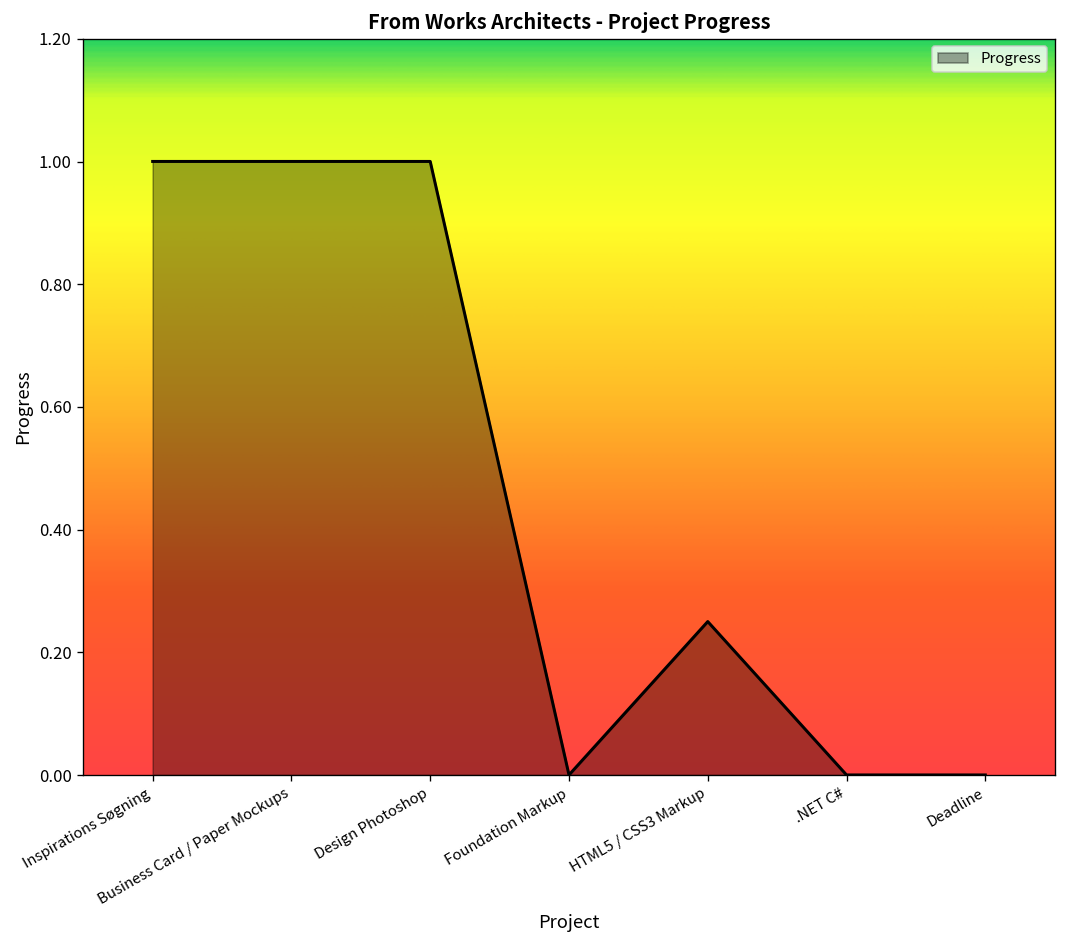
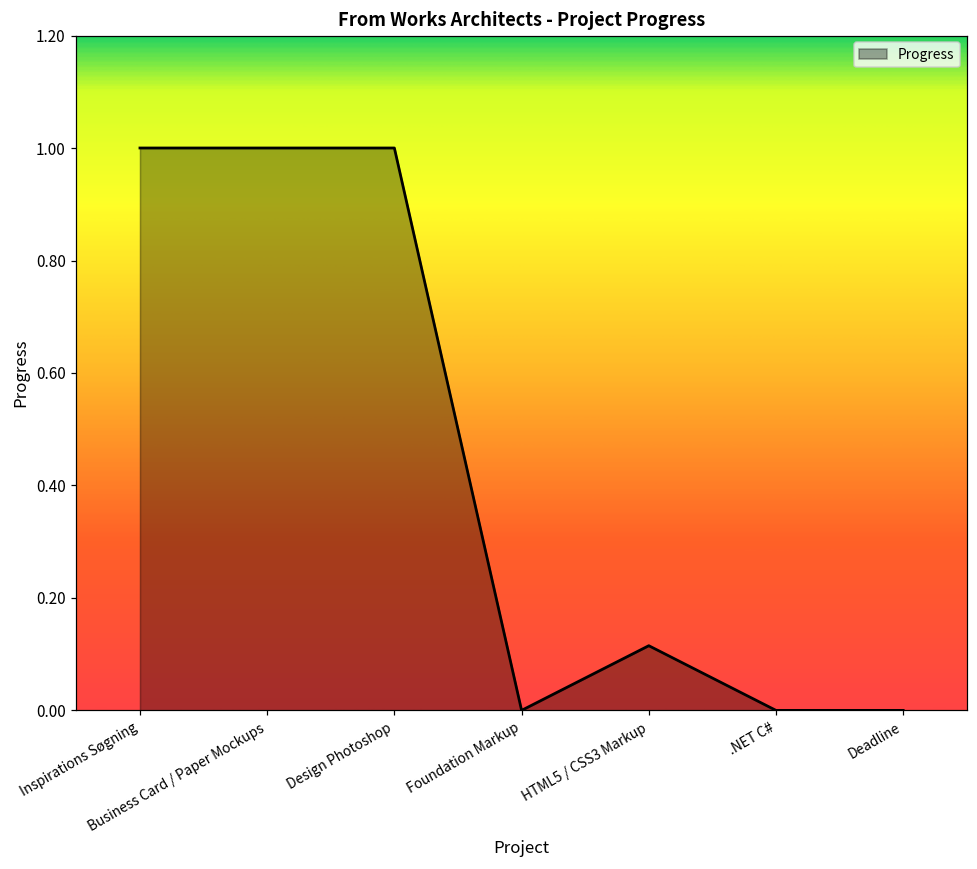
  {
    "Inspirations Søgning": 1.00,
    "Business Card / Paper Mockups": 1.00,
    "Design Photoshop": 1.00,
    "Foundation Markup": 0.00,
-   "HTML5 / CSS3 Markup": 0.25,
+   "HTML5 / CSS3 Markup": 0.12,
    ".NET C#": 0.00,
    "Deadline": 0.00
  }
